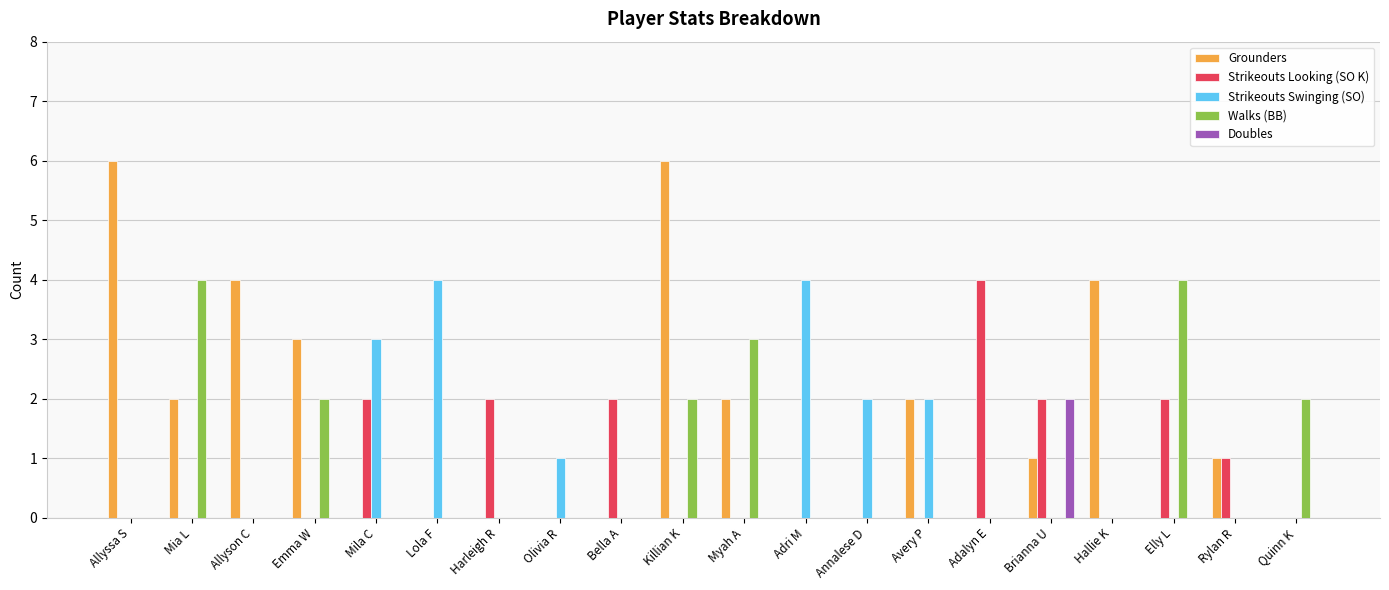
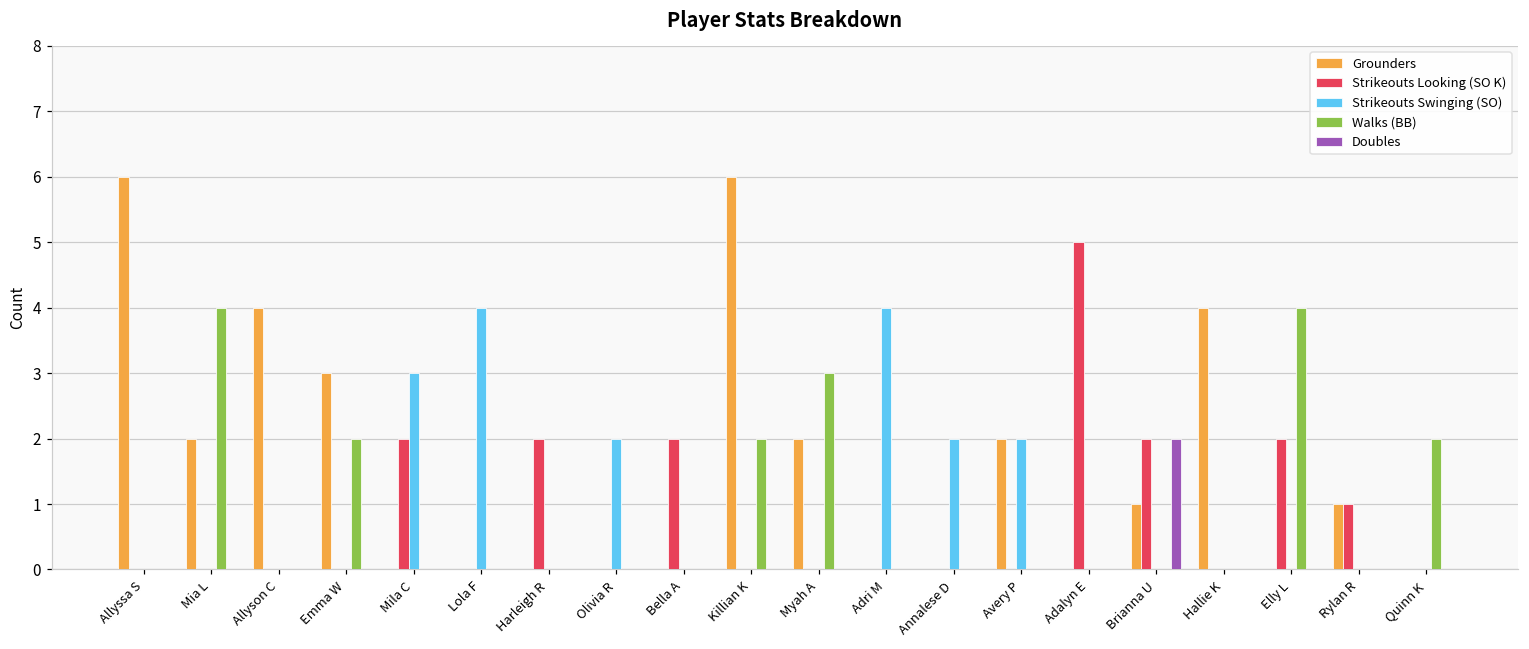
  {
    "Grounders": {
      "Allyssa S": 6,
      "Mia L": 2,
      "Allyson C": 4,
      "Emma W": 3,
      "Mila C": 0,
      "Lola F": 0,
      "Harleigh R": 0,
      "Olivia R": 0,
      "Bella A": 0,
      "Killian K": 6,
      "Myah A": 2,
      "Adri M": 0,
      "Annalese D": 0,
      "Avery P": 2,
      "Adalyn E": 0,
      "Brianna U": 1,
      "Hallie K": 4,
      "Elly L": 0,
      "Rylan R": 1,
      "Quinn K": 0
    },
    "Strikeouts Looking (SO K)": {
      "Allyssa S": 0,
      "Mia L": 0,
      "Allyson C": 0,
      "Emma W": 0,
      "Mila C": 2,
      "Lola F": 0,
      "Harleigh R": 2,
      "Olivia R": 0,
      "Bella A": 2,
      "Killian K": 0,
      "Myah A": 0,
      "Adri M": 0,
      "Annalese D": 0,
      "Avery P": 0,
-     "Adalyn E": 4,
+     "Adalyn E": 5,
      "Brianna U": 2,
      "Hallie K": 0,
      "Elly L": 2,
      "Rylan R": 1,
      "Quinn K": 0
    },
    "Strikeouts Swinging (SO)": {
      "Allyssa S": 0,
      "Mia L": 0,
      "Allyson C": 0,
      "Emma W": 0,
      "Mila C": 3,
      "Lola F": 4,
      "Harleigh R": 0,
-     "Olivia R": 1,
+     "Olivia R": 2,
      "Bella A": 0,
      "Killian K": 0,
      "Myah A": 0,
      "Adri M": 4,
      "Annalese D": 2,
      "Avery P": 2,
      "Adalyn E": 0,
      "Brianna U": 0,
      "Hallie K": 0,
      "Elly L": 0,
      "Rylan R": 0,
      "Quinn K": 0
    },
    "Walks (BB)": {
      "Allyssa S": 0,
      "Mia L": 4,
      "Allyson C": 0,
      "Emma W": 2,
      "Mila C": 0,
      "Lola F": 0,
      "Harleigh R": 0,
      "Olivia R": 0,
      "Bella A": 0,
      "Killian K": 2,
      "Myah A": 3,
      "Adri M": 0,
      "Annalese D": 0,
      "Avery P": 0,
      "Adalyn E": 0,
      "Brianna U": 0,
      "Hallie K": 0,
      "Elly L": 4,
      "Rylan R": 0,
      "Quinn K": 2
    },
    "Doubles": {
      "Allyssa S": 0,
      "Mia L": 0,
      "Allyson C": 0,
      "Emma W": 0,
      "Mila C": 0,
      "Lola F": 0,
      "Harleigh R": 0,
      "Olivia R": 0,
      "Bella A": 0,
      "Killian K": 0,
      "Myah A": 0,
      "Adri M": 0,
      "Annalese D": 0,
      "Avery P": 0,
      "Adalyn E": 0,
      "Brianna U": 2,
      "Hallie K": 0,
      "Elly L": 0,
      "Rylan R": 0,
      "Quinn K": 0
    }
  }
